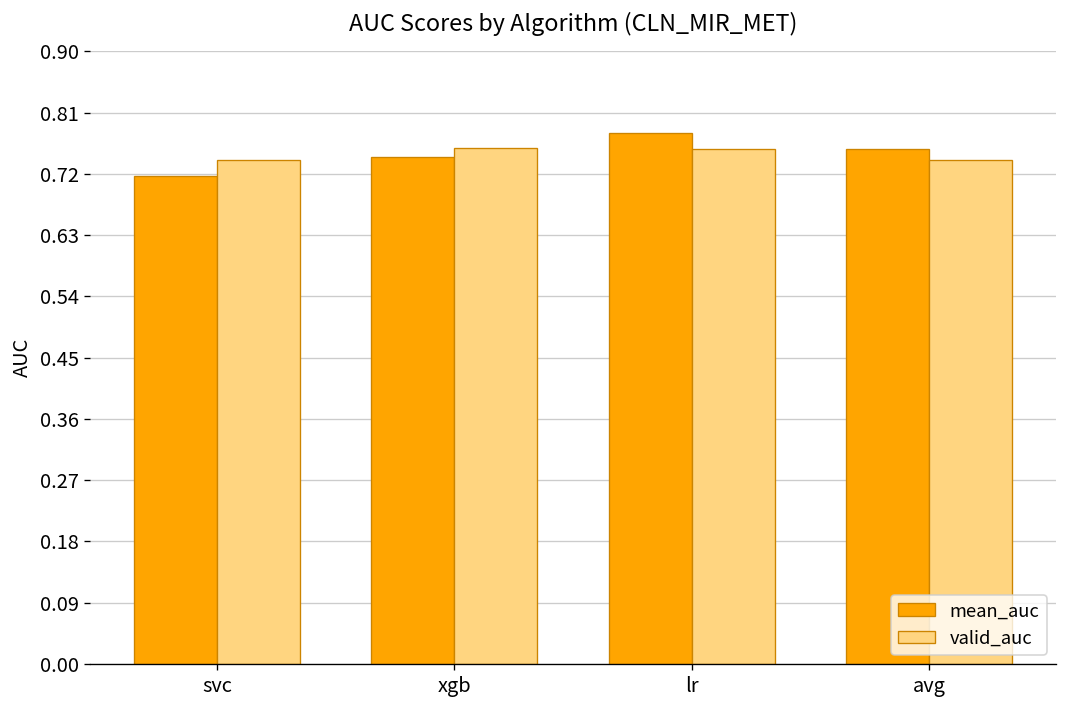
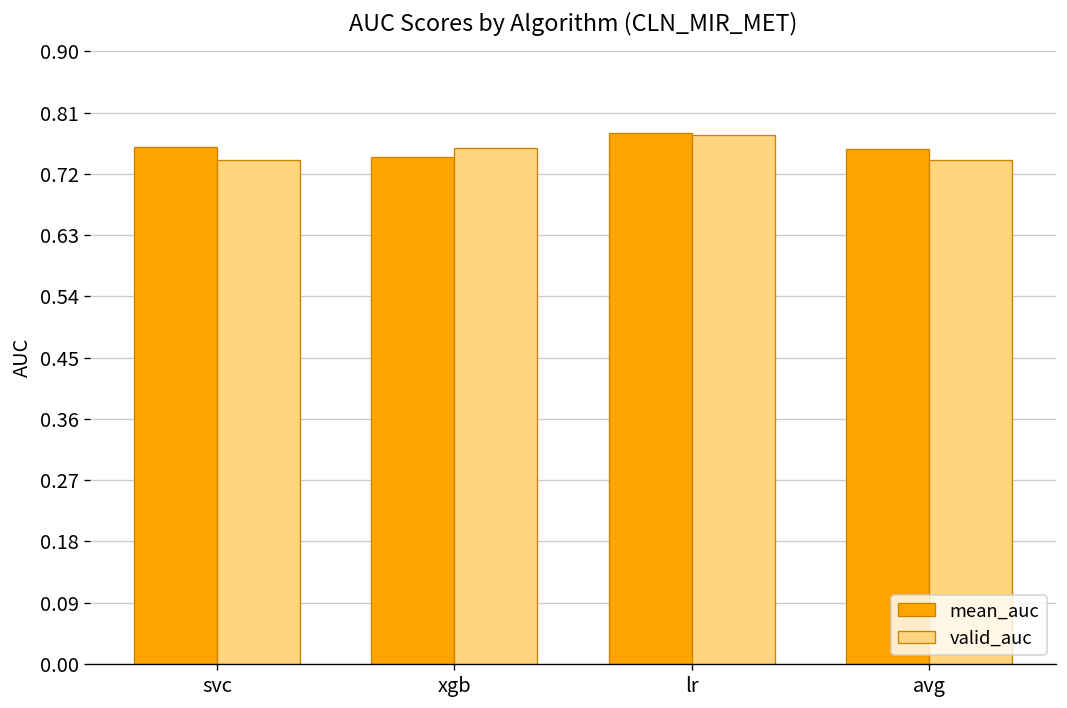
  {
    "mean_auc": {
-     "svc": 0.72,
+     "svc": 0.76,
      "xgb": 0.74,
      "lr": 0.78,
      "avg": 0.76
    },
    "valid_auc": {
      "svc": 0.74,
      "xgb": 0.76,
-     "lr": 0.76,
+     "lr": 0.78,
      "avg": 0.74
    }
  }
